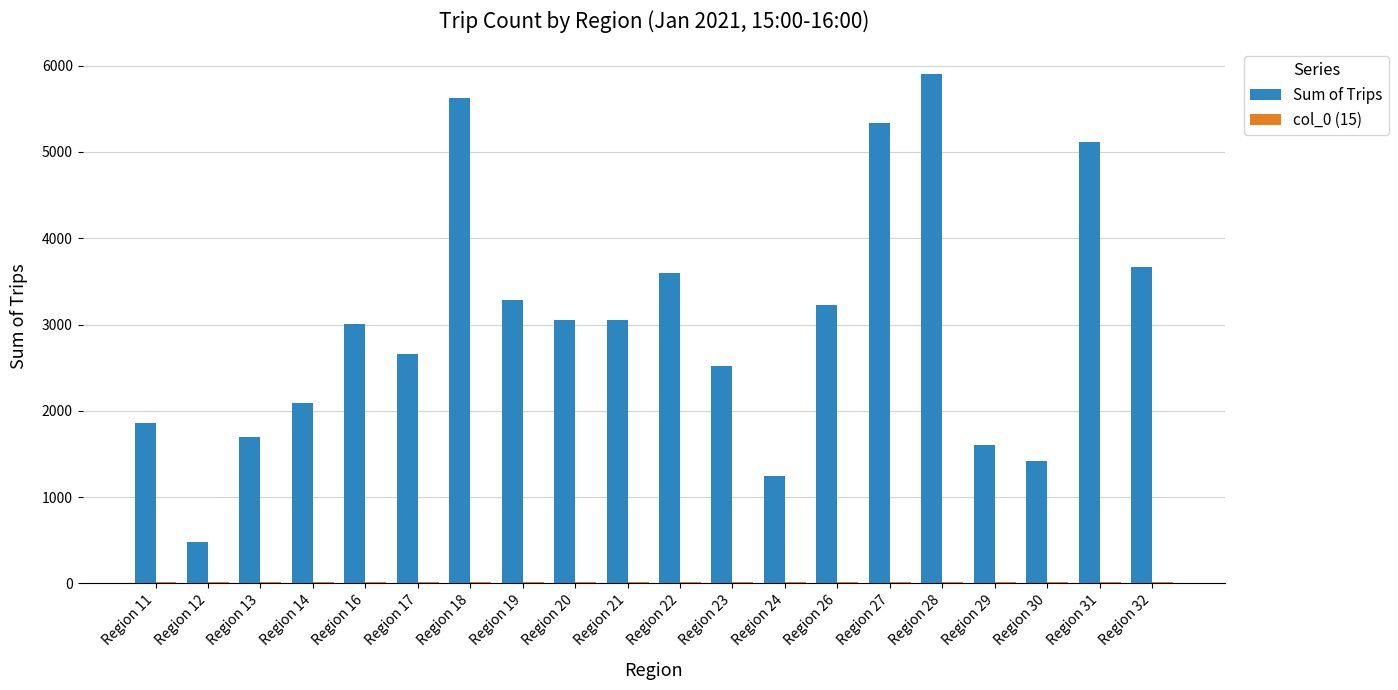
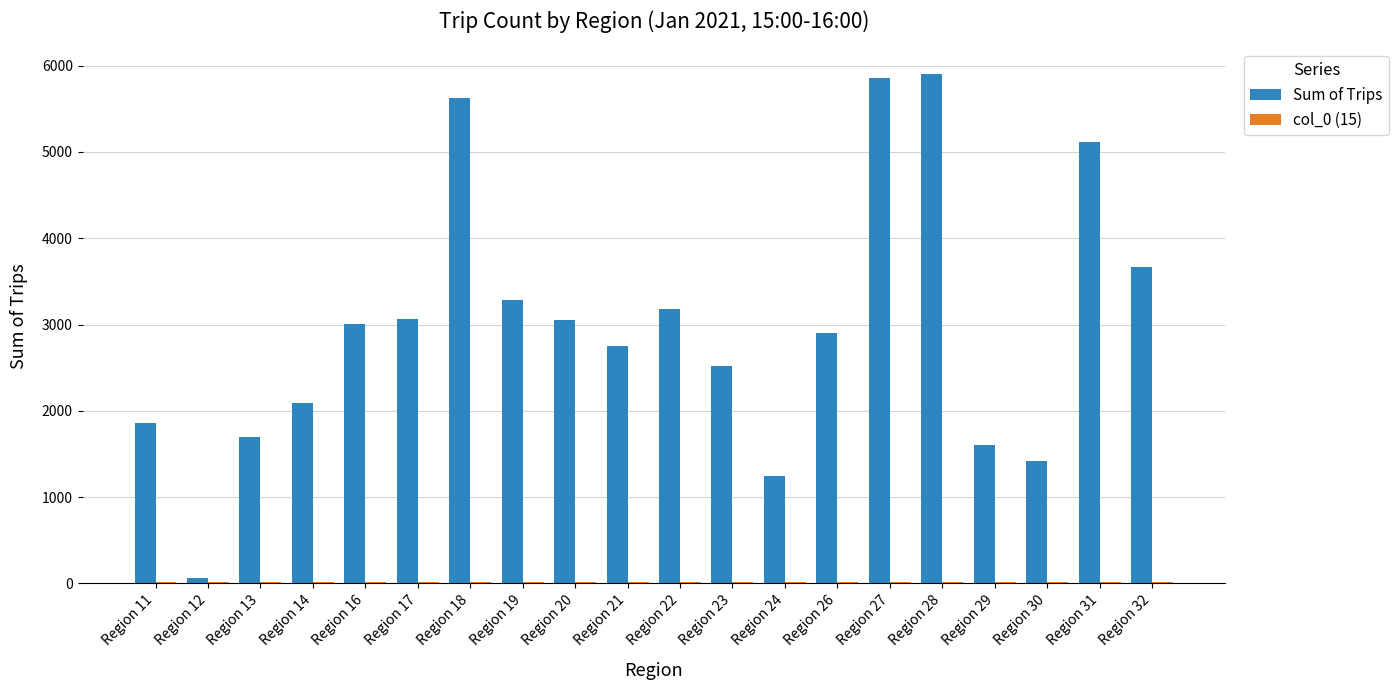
  {
    "Sum of Trips": {
      "Region 11": 1900,
-     "Region 12": 500,
+     "Region 12": 100,
      "Region 13": 1700,
      "Region 14": 2100,
      "Region 16": 3000,
-     "Region 17": 2700,
+     "Region 17": 3100,
      "Region 18": 5600,
      "Region 19": 3300,
      "Region 20": 3100,
-     "Region 21": 3100,
-     "Region 22": 3600,
+     "Region 21": 2700,
+     "Region 22": 3200,
      "Region 23": 2500,
      "Region 24": 1200,
-     "Region 26": 3200,
-     "Region 27": 5300,
+     "Region 26": 2900,
+     "Region 27": 5900,
      "Region 28": 5900,
      "Region 29": 1600,
      "Region 30": 1400,
      "Region 31": 5100,
      "Region 32": 3700
    }
  }
